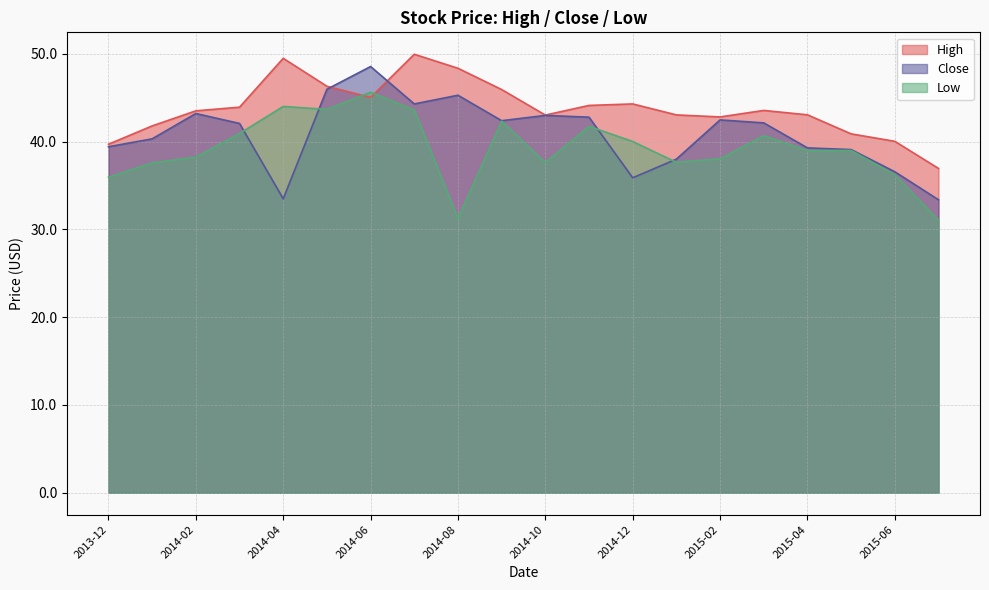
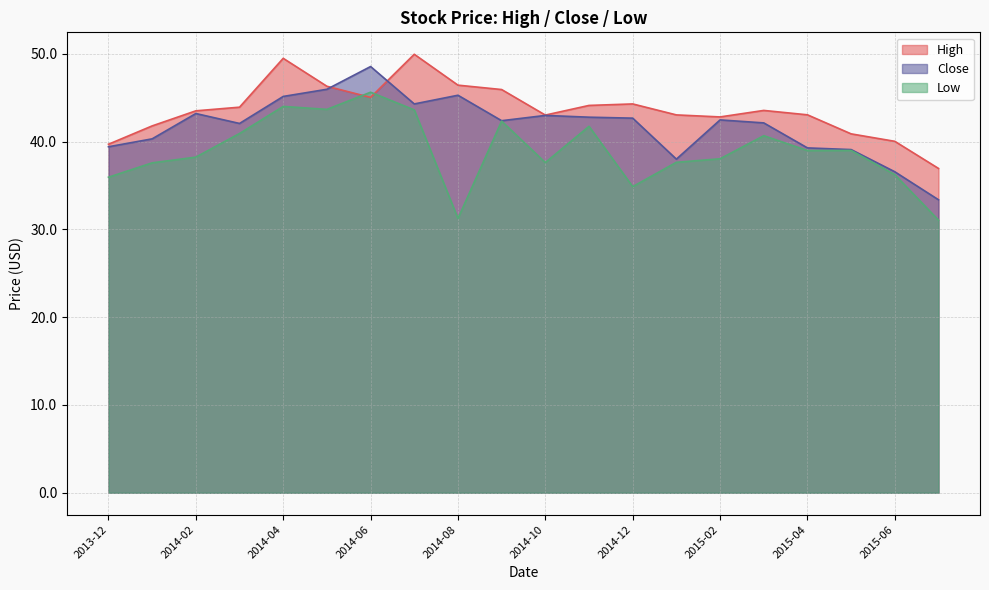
  {
    "High": {
      "2013-12": 40,
      "2014-02": 44,
      "2014-04": 49,
      "2014-06": 45,
-     "2014-08": 48,
+     "2014-08": 46,
      "2014-12": 44,
      "2015-02": 43,
      "2015-04": 43,
      "2015-06": 40
    },
    "Close": {
      "2013-12": 39,
      "2014-02": 43,
-     "2014-04": 33,
+     "2014-04": 45,
      "2014-06": 49,
      "2014-08": 45,
-     "2014-12": 36,
+     "2014-12": 43,
      "2015-02": 42,
      "2015-04": 39,
      "2015-06": 37
    },
    "Low": {
      "2013-12": 36,
      "2014-02": 38,
      "2014-04": 44,
      "2014-06": 46,
      "2014-08": 31,
      "2014-10": 38,
-     "2014-12": 40,
+     "2014-12": 35,
      "2015-02": 38,
      "2015-04": 39,
      "2015-06": 36
    }
  }
